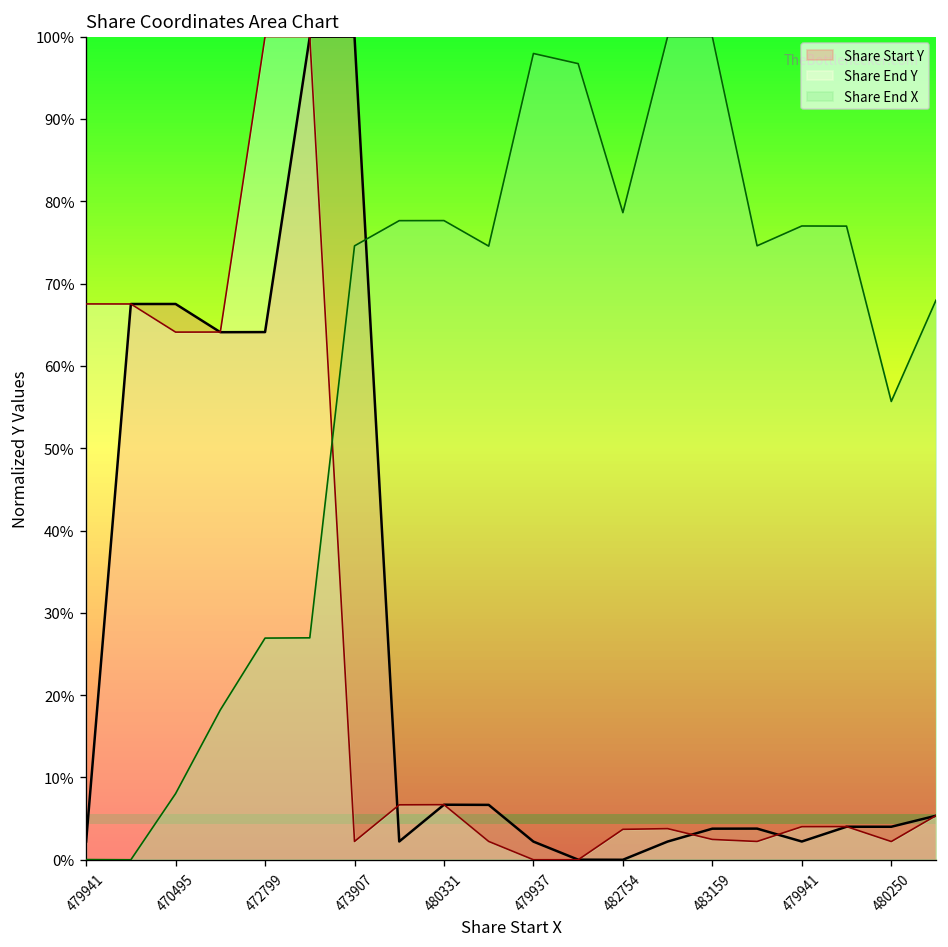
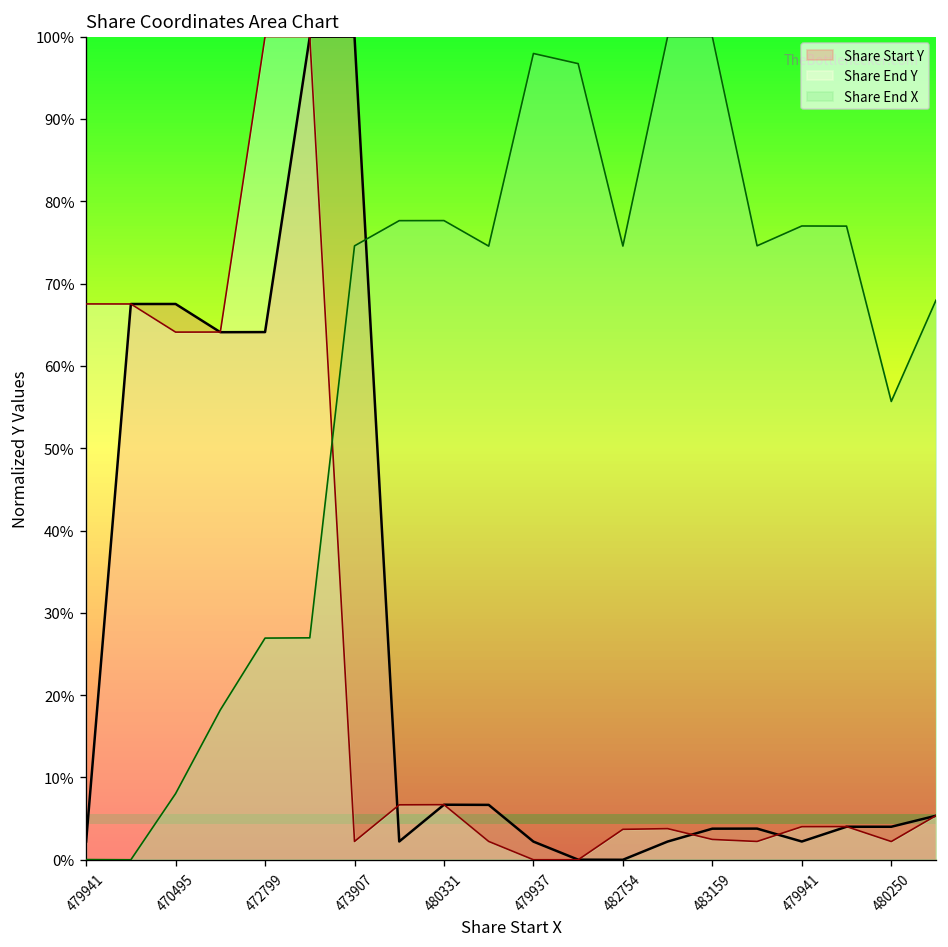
  {
    "Share Start Y": {
      "470495": "68%",
      "472799": "64%",
      "473907": "100%",
      "479937": "2%",
      "482754": "0%",
      "483159": "4%",
      "480250": "4%"
    },
    "Share End Y": {
      "470495": "64%",
      "472799": "100%",
      "473907": "2%",
      "479937": "0%",
      "482754": "4%",
      "483159": "2%",
      "480250": "2%"
    },
    "Share End X": {
      "470495": "8%",
      "472799": "27%",
      "473907": "75%",
      "480331": "78%",
      "479937": "98%",
-     "482754": "79%",
+     "482754": "75%",
      "483159": "100%",
      "480250": "56%"
    }
  }
